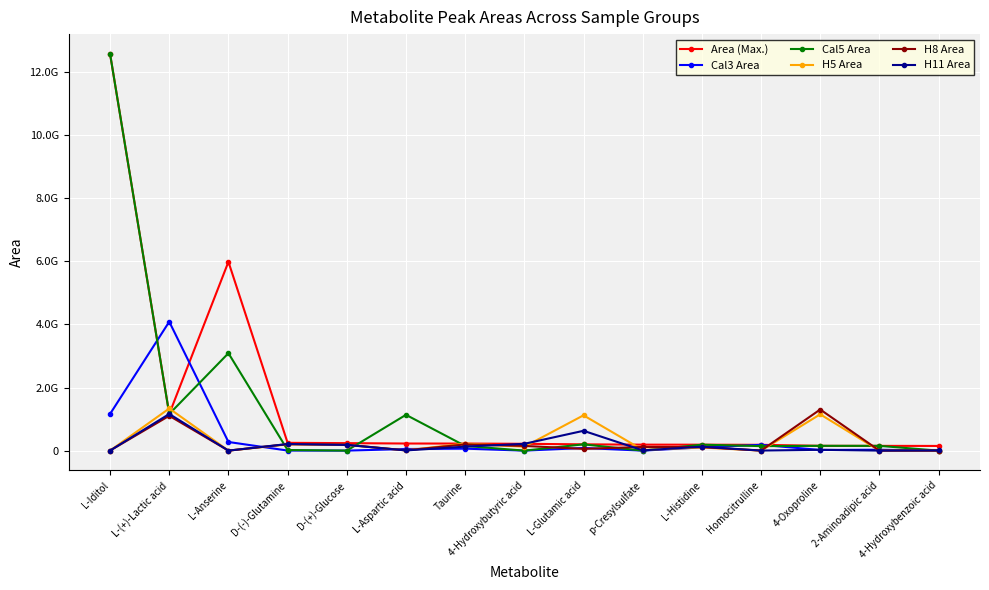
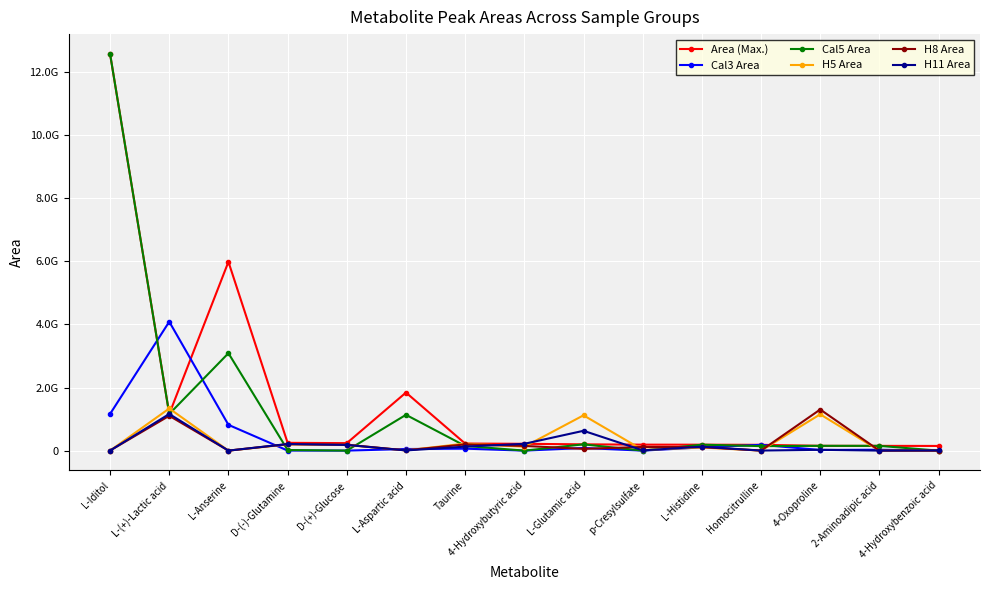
  {
    "Area (Max.)": {
      "L-Anserine": 6000000000,
-     "L-Aspartic acid": 200000000,
+     "L-Aspartic acid": 1800000000,
      "4-Hydroxybenzoic acid": 100000000
    },
    "Cal3 Area": {
      "L-Iditol": 1200000000,
      "L-(+)-Lactic acid": 4100000000,
-     "L-Anserine": 300000000
+     "L-Anserine": 800000000
    },
    "Cal5 Area": {
      "L-Anserine": 3100000000,
      "L-Aspartic acid": 1100000000
    },
    "H5 Area": {
      "L-(+)-Lactic acid": 1300000000,
      "L-Glutamic acid": 1100000000,
      "4-Oxoproline": 1200000000
    },
    "H8 Area": {
      "4-Oxoproline": 1300000000
    },
    "H11 Area": {
      "L-Glutamic acid": 600000000
    }
  }
